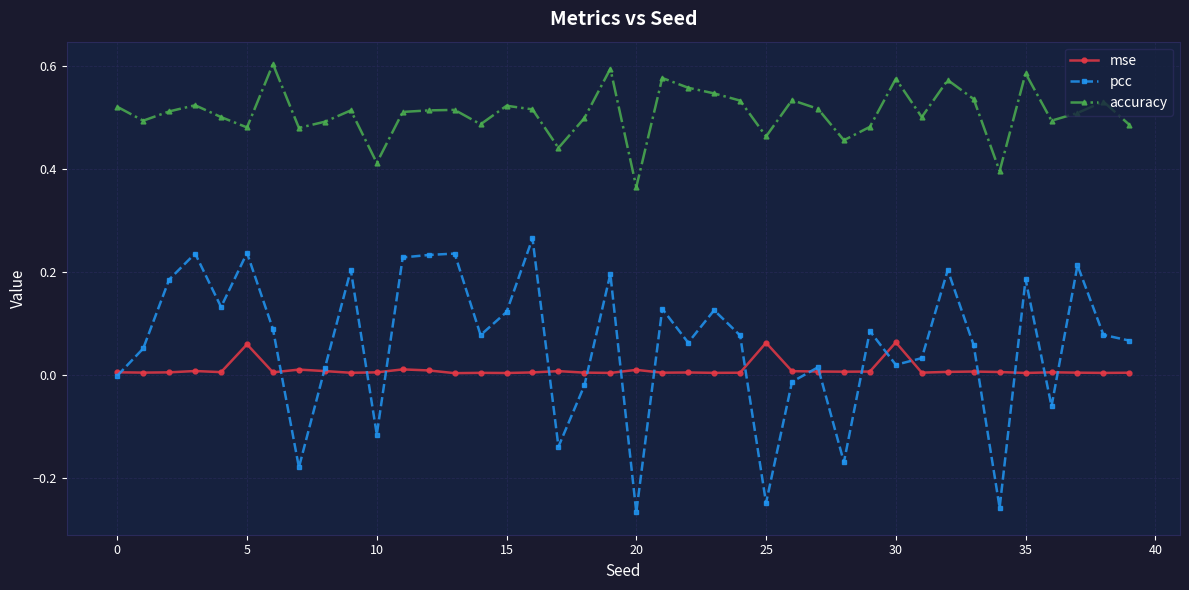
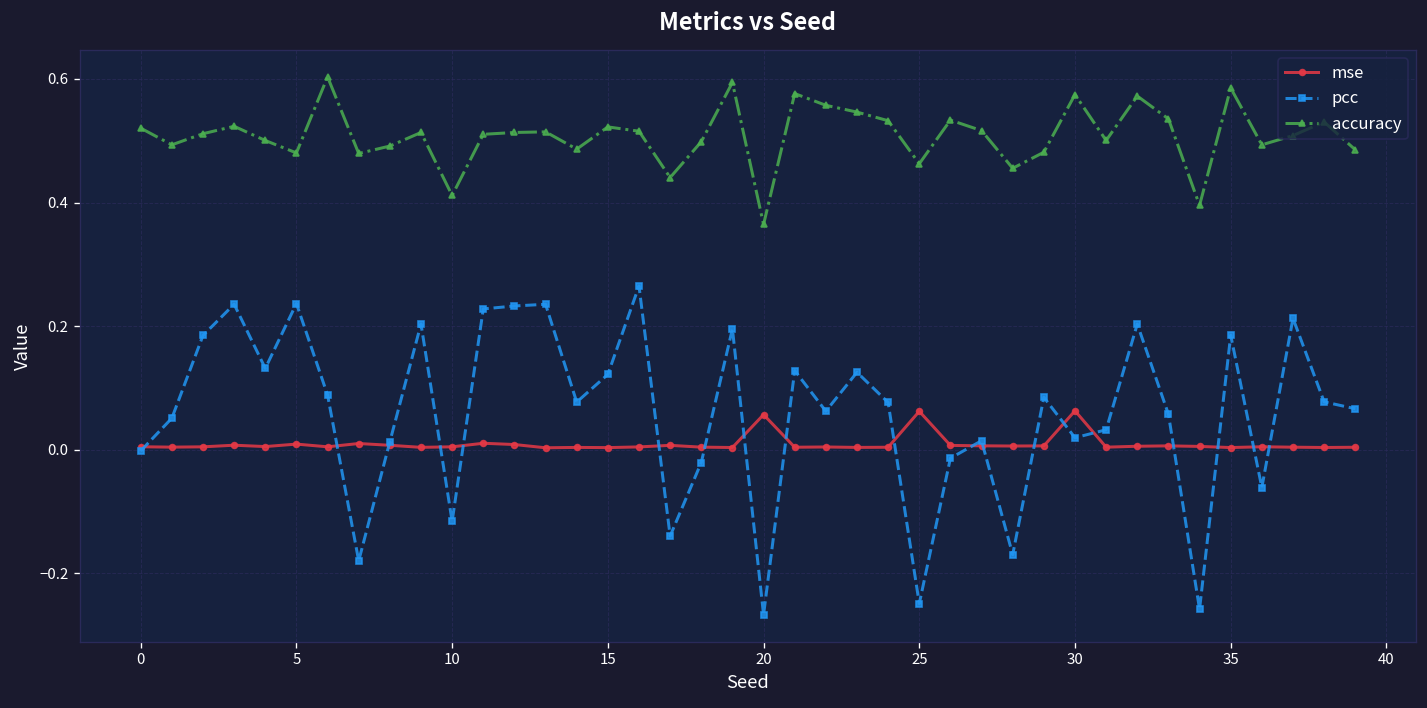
  {
    "mse": {
      "0": 0.01,
-     "5": 0.06,
+     "5": 0.01,
      "10": 0.00,
      "15": 0.00,
-     "20": 0.01,
+     "20": 0.06,
      "25": 0.06,
      "30": 0.06,
      "35": 0.00
    },
    "pcc": {
      "0": 0.00,
      "5": 0.24,
      "10": -0.12,
      "15": 0.12,
      "20": -0.27,
      "25": -0.25,
      "30": 0.02,
      "35": 0.19
    },
    "accuracy": {
      "0": 0.52,
      "5": 0.48,
      "10": 0.41,
      "15": 0.52,
      "20": 0.36,
      "25": 0.46,
      "30": 0.57,
      "35": 0.59
    }
  }
